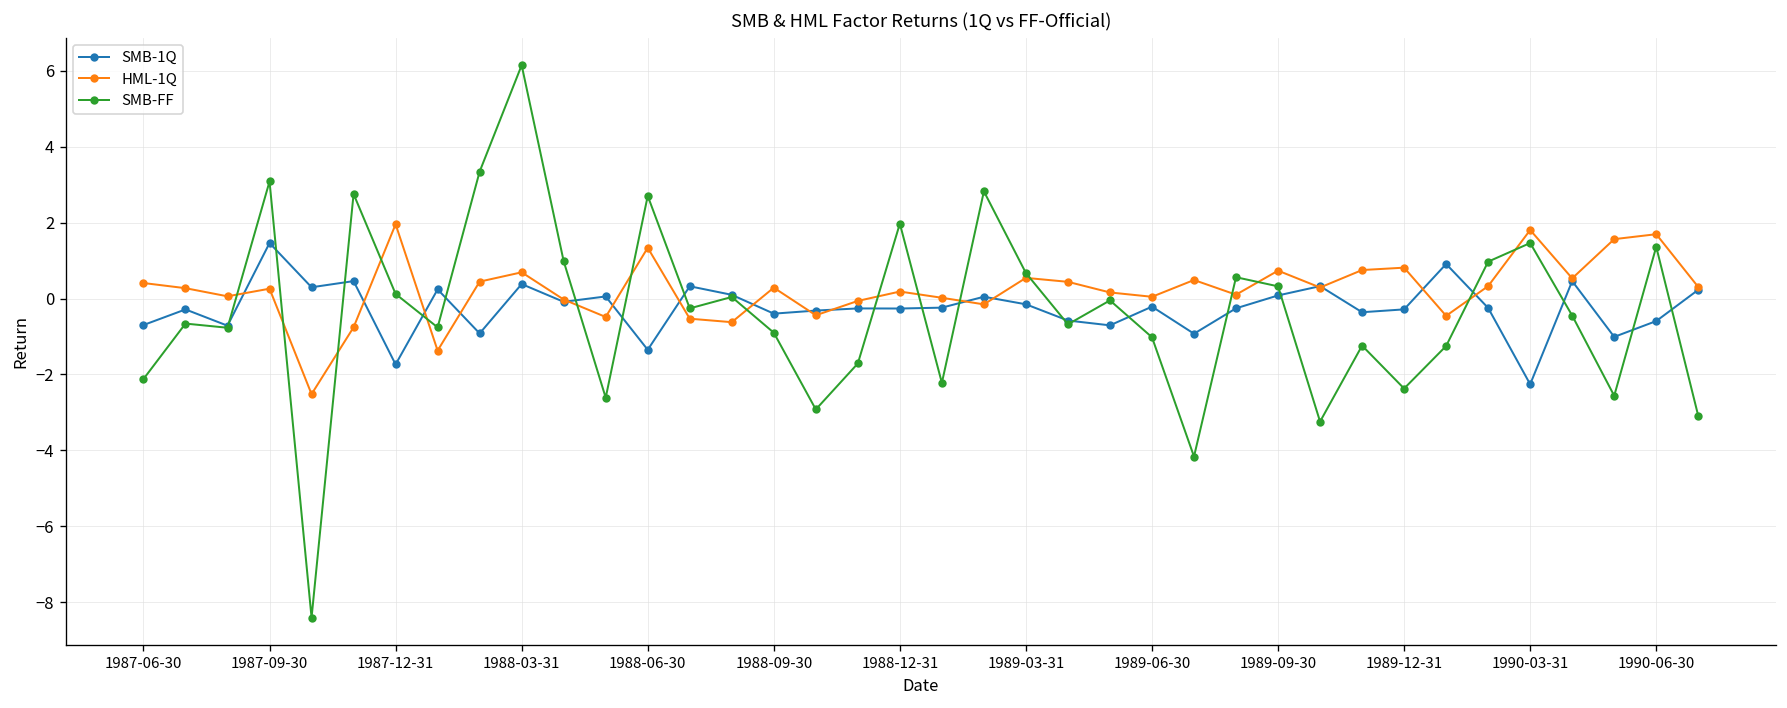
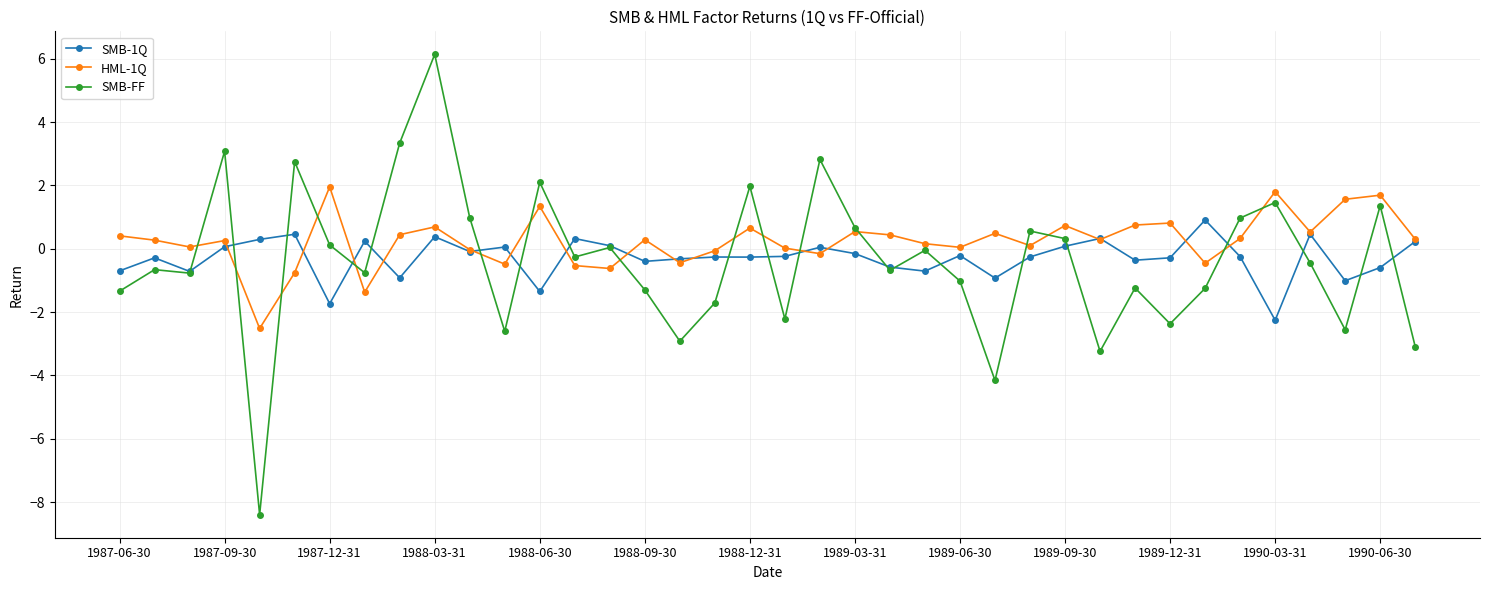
  {
    "SMB-1Q": {
      "1987-06-30": -0.7,
-     "1987-09-30": 1.5,
+     "1987-09-30": 0.1,
      "1987-12-31": -1.7,
      "1988-03-31": 0.4,
      "1988-06-30": -1.3,
      "1988-09-30": -0.4,
      "1988-12-31": -0.3,
      "1989-03-31": -0.2,
      "1989-06-30": -0.2,
      "1989-09-30": 0.1,
      "1989-12-31": -0.3,
      "1990-03-31": -2.3,
      "1990-06-30": -0.6
    },
    "HML-1Q": {
      "1987-06-30": 0.4,
      "1987-09-30": 0.3,
      "1987-12-31": 2.0,
      "1988-03-31": 0.7,
      "1988-06-30": 1.3,
      "1988-09-30": 0.3,
-     "1988-12-31": 0.2,
+     "1988-12-31": 0.7,
      "1989-03-31": 0.5,
      "1989-06-30": 0.0,
      "1989-09-30": 0.7,
      "1989-12-31": 0.8,
      "1990-03-31": 1.8,
      "1990-06-30": 1.7
    },
    "SMB-FF": {
-     "1987-06-30": -2.1,
+     "1987-06-30": -1.3,
      "1987-09-30": 3.1,
      "1987-12-31": 0.1,
      "1988-03-31": 6.1,
-     "1988-06-30": 2.7,
-     "1988-09-30": -0.9,
+     "1988-06-30": 2.1,
+     "1988-09-30": -1.3,
      "1988-12-31": 2.0,
      "1989-03-31": 0.7,
      "1989-06-30": -1.0,
      "1989-09-30": 0.3,
      "1989-12-31": -2.4,
      "1990-03-31": 1.5,
      "1990-06-30": 1.4
    }
  }
